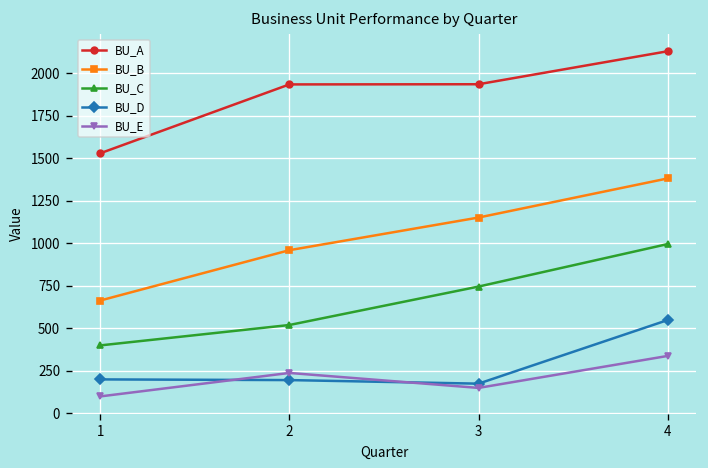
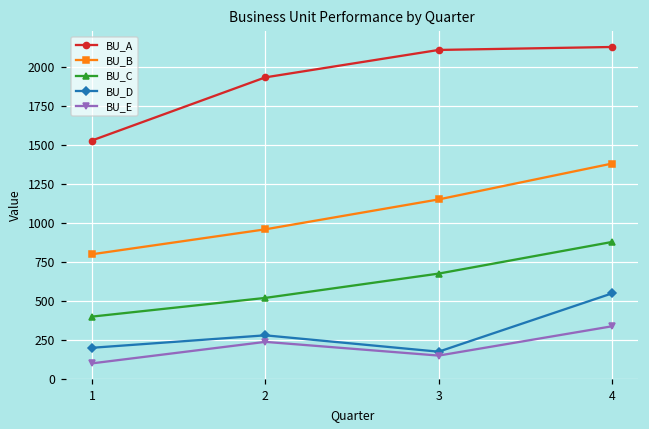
  {
    "BU_A": {
      "1": 1530,
      "2": 1940,
-     "3": 1940,
+     "3": 2110,
      "4": 2130
    },
    "BU_B": {
-     "1": 660,
+     "1": 800,
      "2": 960,
      "3": 1150,
      "4": 1380
    },
    "BU_C": {
      "1": 400,
      "2": 520,
-     "3": 750,
-     "4": 1000
+     "3": 680,
+     "4": 880
    },
    "BU_D": {
      "1": 200,
-     "2": 200,
+     "2": 280,
      "3": 180,
      "4": 550
    },
    "BU_E": {
      "1": 100,
      "2": 240,
      "3": 150,
      "4": 340
    }
  }
